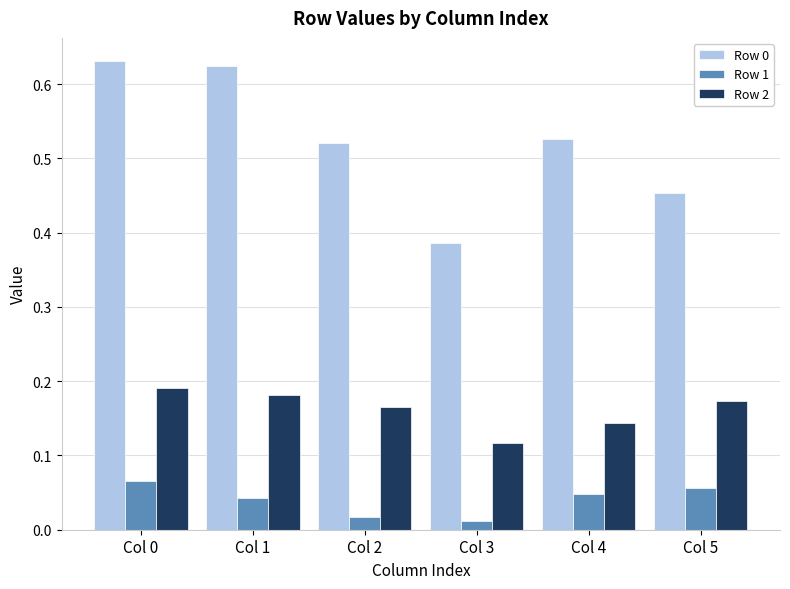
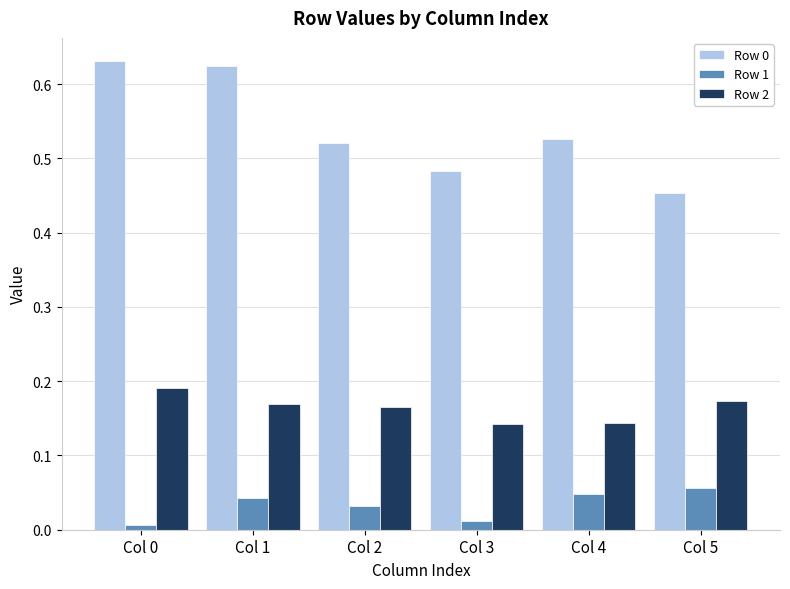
  {
    "Row 0": {
      "Col 0": 0.63,
      "Col 1": 0.62,
      "Col 2": 0.52,
-     "Col 3": 0.39,
+     "Col 3": 0.48,
      "Col 4": 0.53,
      "Col 5": 0.45
    },
    "Row 1": {
-     "Col 0": 0.07,
+     "Col 0": 0.01,
      "Col 1": 0.04,
-     "Col 2": 0.02,
+     "Col 2": 0.03,
      "Col 3": 0.01,
      "Col 4": 0.05,
      "Col 5": 0.06
    },
    "Row 2": {
      "Col 0": 0.19,
-     "Col 1": 0.18,
+     "Col 1": 0.17,
      "Col 2": 0.17,
-     "Col 3": 0.12,
+     "Col 3": 0.14,
      "Col 4": 0.14,
      "Col 5": 0.17
    }
  }
